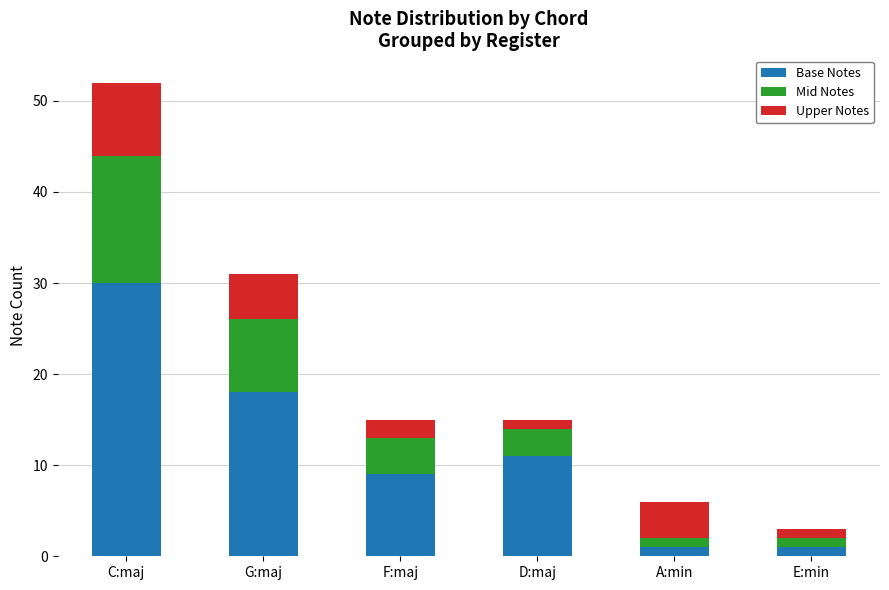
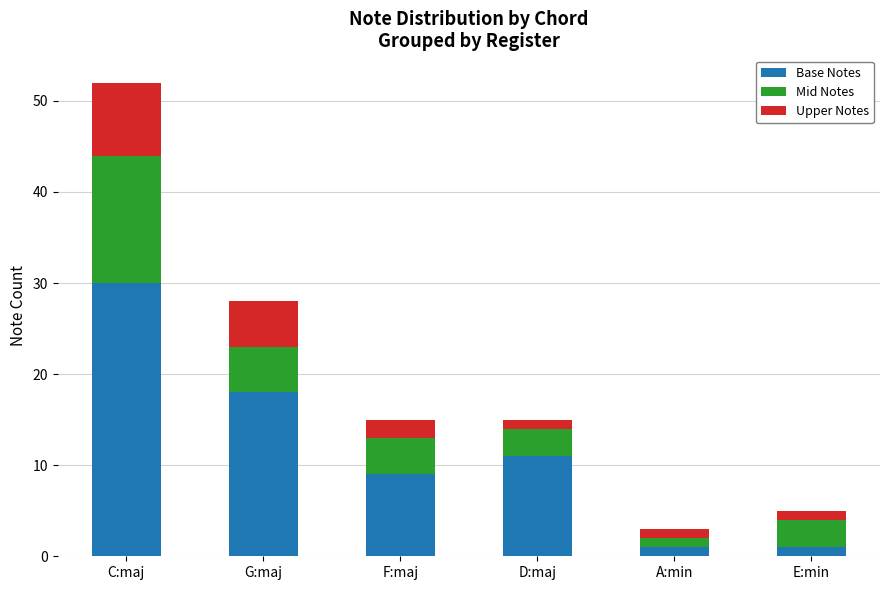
  {
    "Base Notes": {
      "C:maj": 30,
      "G:maj": 18,
      "F:maj": 9,
      "D:maj": 11,
      "A:min": 1,
      "E:min": 1
    },
    "Mid Notes": {
      "C:maj": 14,
-     "G:maj": 8,
+     "G:maj": 5,
      "F:maj": 4,
      "D:maj": 3,
      "A:min": 1,
-     "E:min": 1
+     "E:min": 3
    },
    "Upper Notes": {
      "C:maj": 8,
      "G:maj": 5,
      "F:maj": 2,
      "D:maj": 1,
-     "A:min": 4,
+     "A:min": 1,
      "E:min": 1
    }
  }
